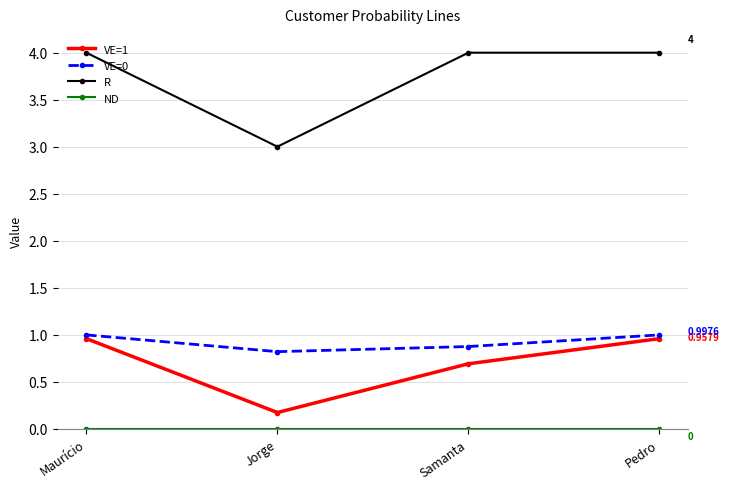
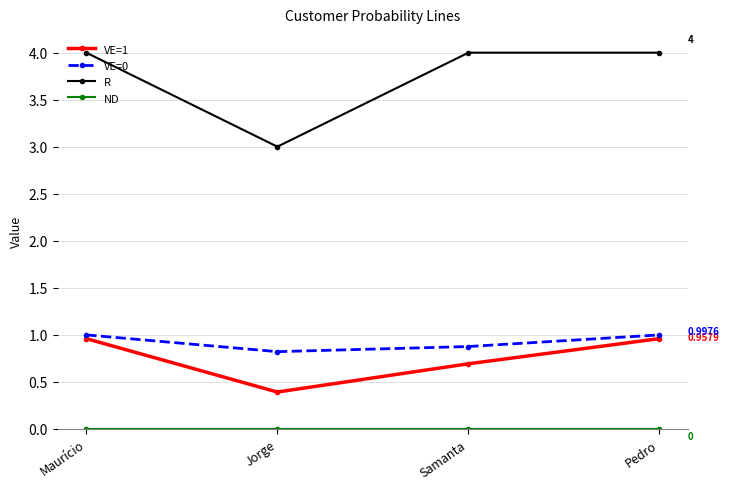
  {
    "VE=1": {
      "Maurício": 1.0,
-     "Jorge": 0.2,
+     "Jorge": 0.4,
      "Samanta": 0.7,
      "Pedro": 1.0
    },
    "VE=0": {
      "Maurício": 1.0,
      "Jorge": 0.8,
      "Samanta": 0.9,
      "Pedro": 1.0
    },
    "R": {
      "Maurício": 4.0,
      "Jorge": 3.0,
      "Samanta": 4.0
    },
    "ND": {
      "Maurício": 0.0,
      "Jorge": 0.0,
      "Samanta": 0.0
    }
  }
